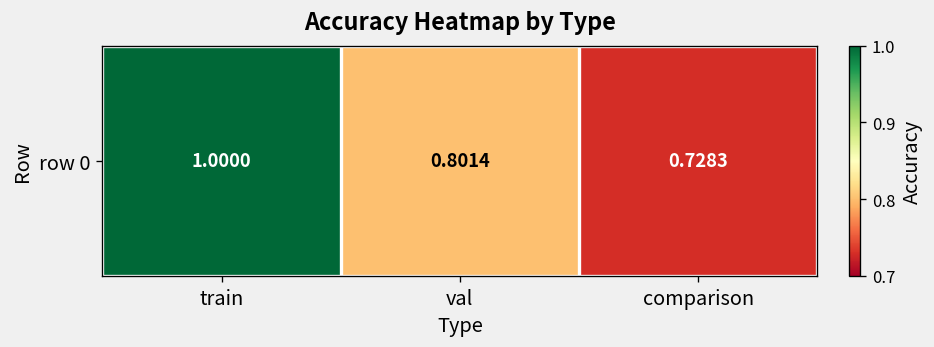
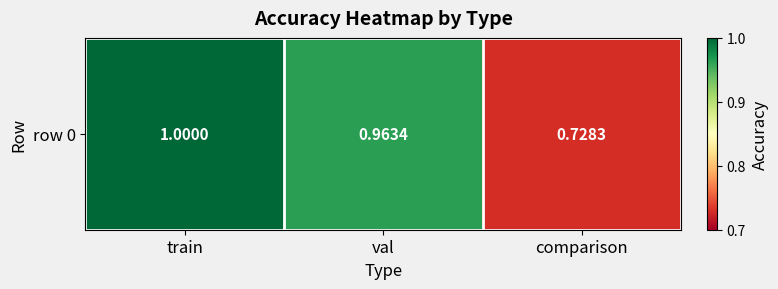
  {
    "row 0": {
      "train": 1.0000,
-     "val": 0.8014,
+     "val": 0.9634,
      "comparison": 0.7283
    }
  }
